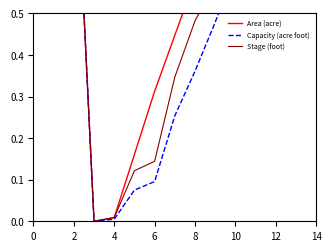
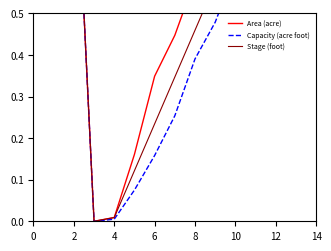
  {
    "Area (acre)": {
-     "6": 0.31
+     "6": 0.35
    },
    "Capacity (acre foot)": {
-     "6": 0.10,
-     "8": 0.36
+     "6": 0.16,
+     "8": 0.39
    },
    "Stage (foot)": {
-     "6": 0.14,
-     "8": 0.48
+     "6": 0.23,
+     "8": 0.46
    }
  }
